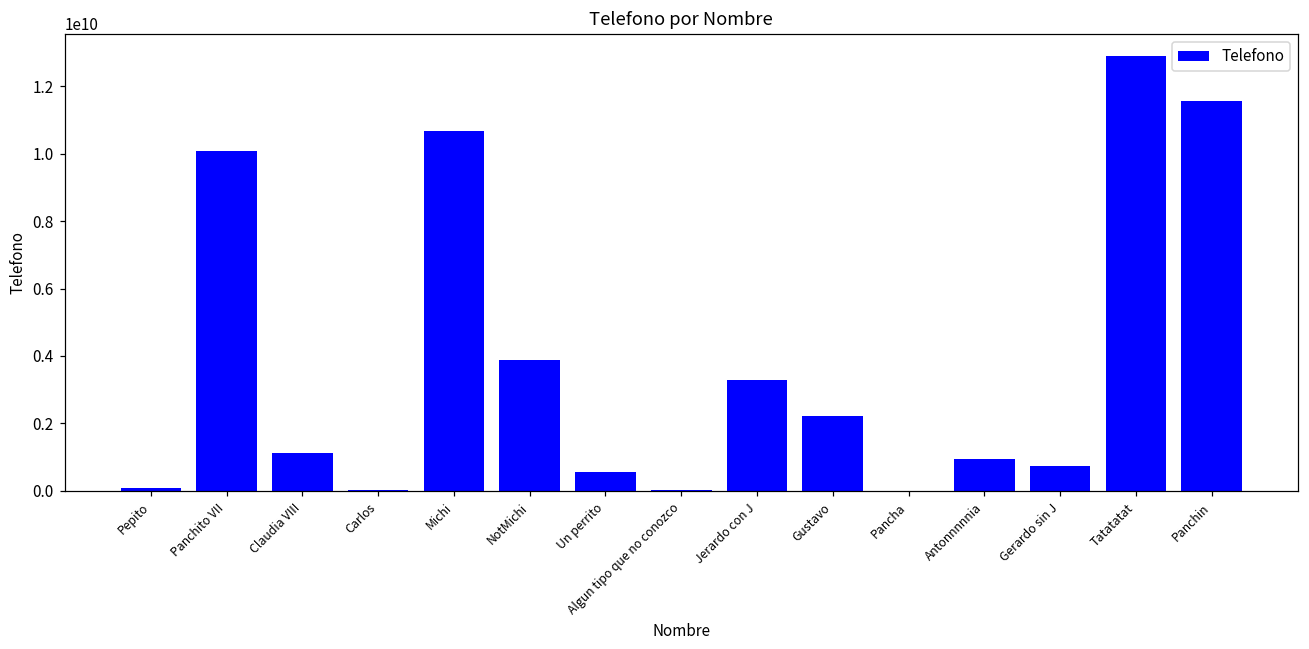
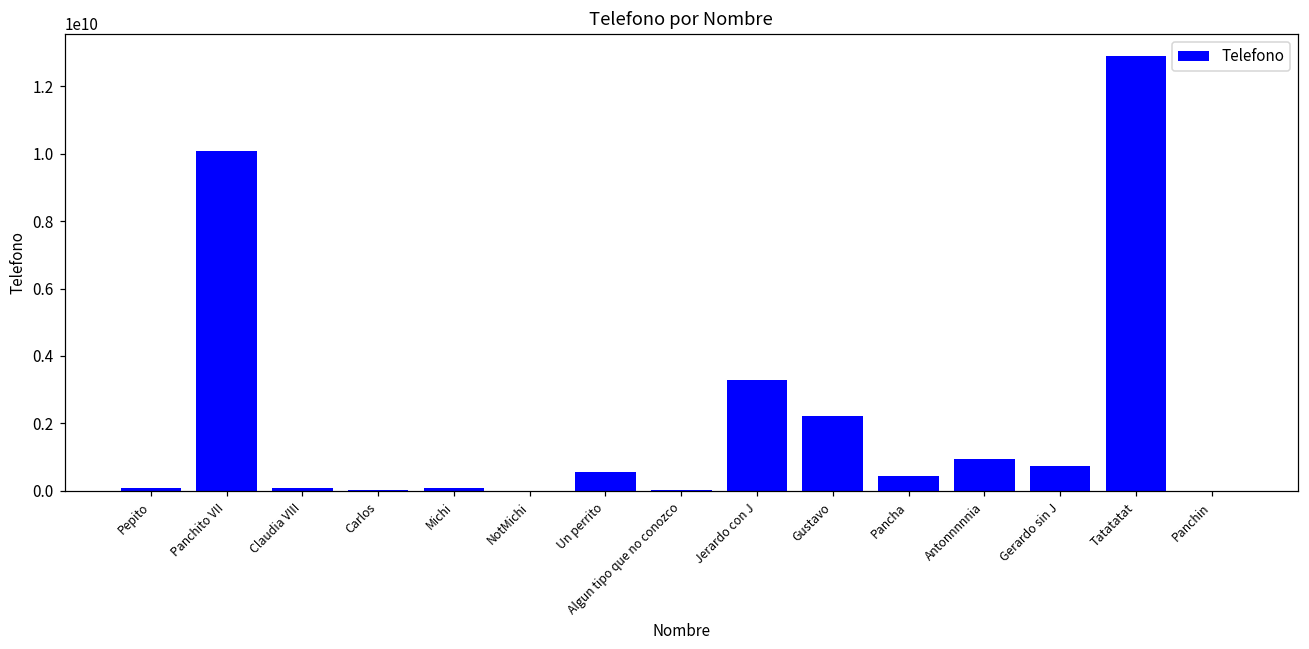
  {
    "Pepito": 100000000,
    "Panchito VII": 10100000000,
-   "Claudia VIII": 1100000000,
-   "Michi": 10700000000,
-   "NotMichi": 3900000000,
+   "Claudia VIII": 100000000,
+   "Michi": 100000000,
+   "NotMichi": 0,
    "Un perrito": 600000000,
    "Jerardo con J": 3300000000,
    "Gustavo": 2200000000,
-   "Pancha": 0,
+   "Pancha": 400000000,
    "Antonnnnnia": 900000000,
    "Gerardo sin J": 700000000,
    "Tatatatat": 12900000000,
-   "Panchin": 11600000000
+   "Panchin": 0
  }
